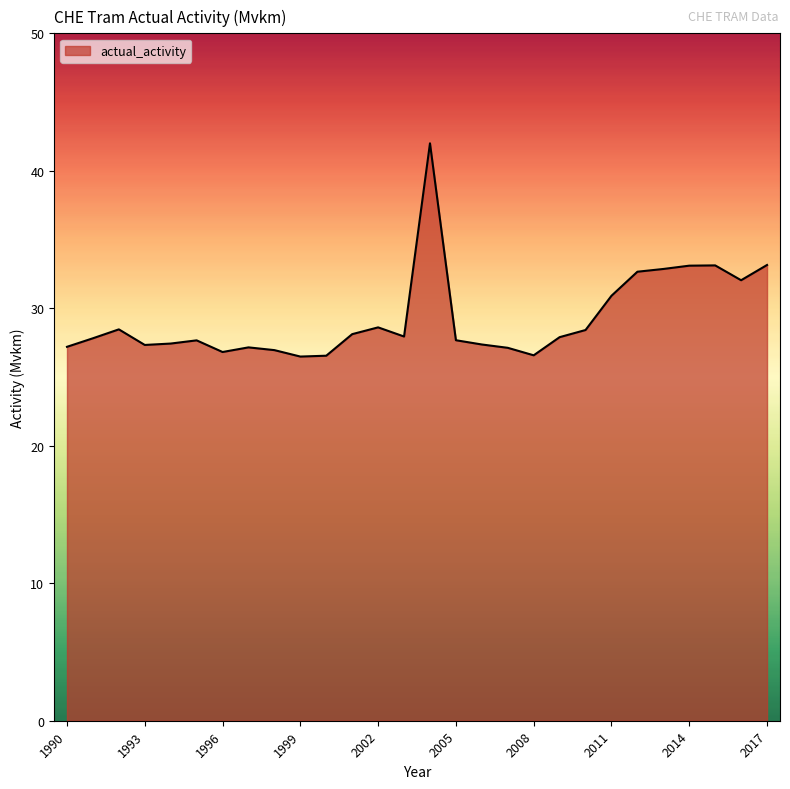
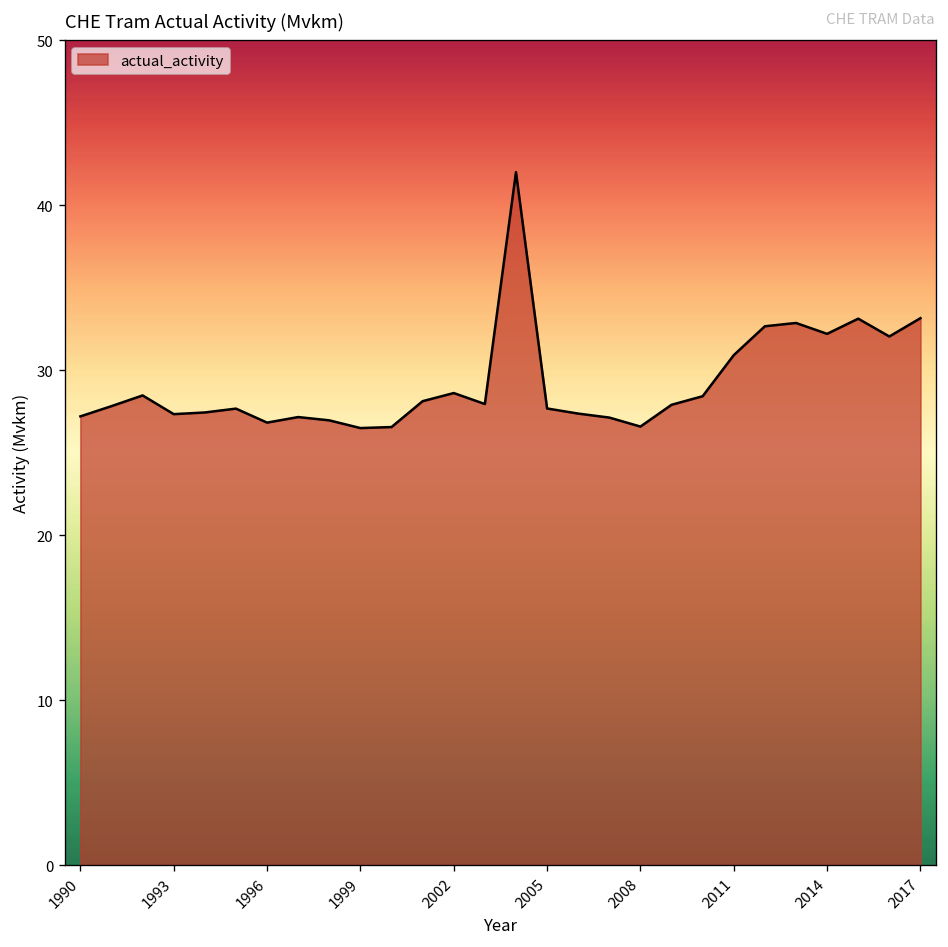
  {
    "1990": 27.2,
    "1993": 27.3,
    "1996": 26.8,
    "1999": 26.5,
    "2002": 28.6,
    "2005": 27.7,
    "2008": 26.6,
    "2011": 30.9,
-   "2014": 33.1,
+   "2014": 32.2,
    "2017": 33.2
  }
